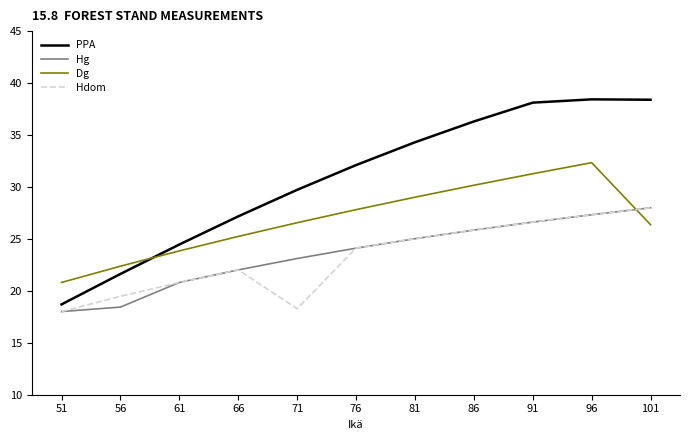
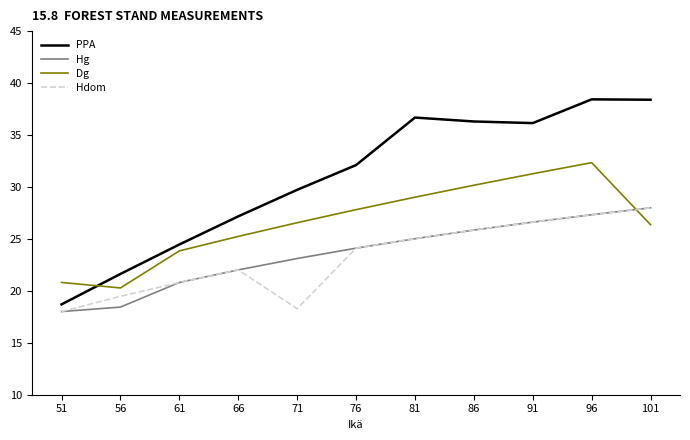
  {
    "PPA": {
      "51": 18.7,
      "56": 21.6,
      "61": 24.5,
      "66": 27.2,
      "71": 29.7,
      "76": 32.1,
-     "81": 34.3,
+     "81": 36.7,
      "86": 36.3,
-     "91": 38.1,
+     "91": 36.1,
      "96": 38.4,
      "101": 38.4
    },
    "Hg": {
      "56": 18.4,
      "71": 23.1
    },
    "Dg": {
      "51": 20.8,
-     "56": 22.4,
+     "56": 20.3,
      "61": 23.8,
      "66": 25.2,
      "71": 26.6,
      "76": 27.8,
      "81": 29.0,
      "86": 30.2,
      "91": 31.3,
      "96": 32.3,
      "101": 26.4
    },
    "Hdom": {
      "56": 19.5,
      "71": 18.3
    }
  }
